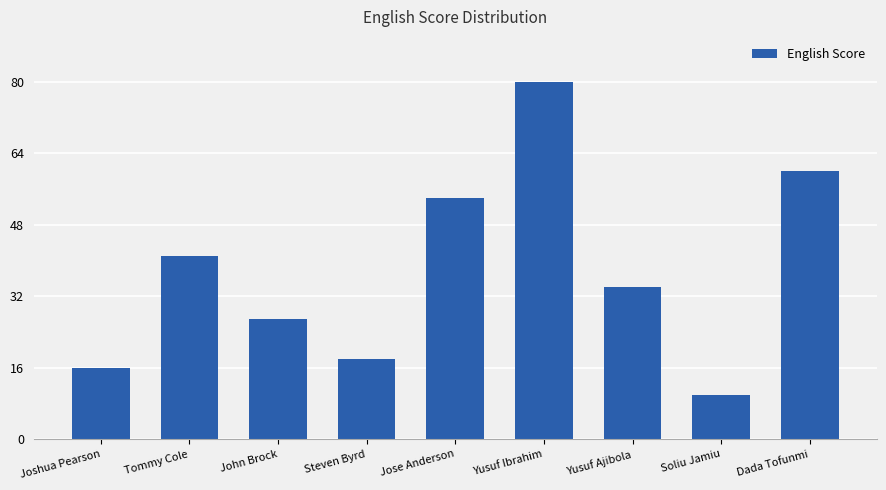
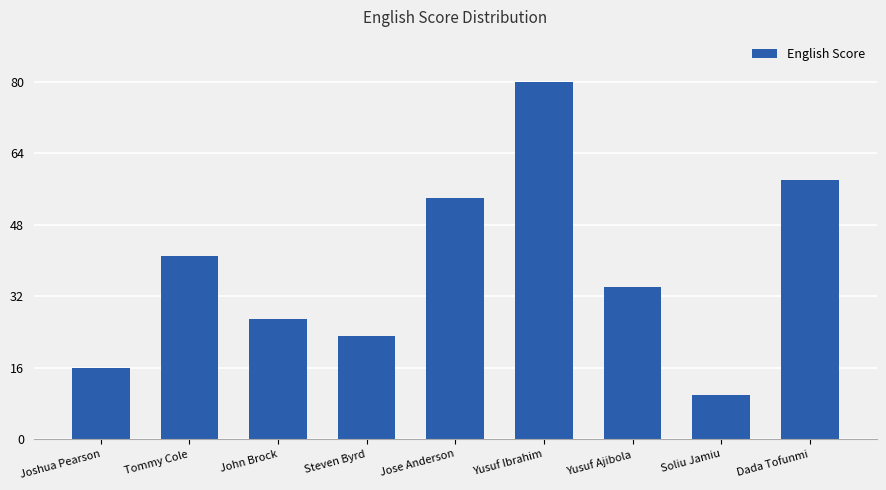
  {
    "Joshua Pearson": 16,
    "Tommy Cole": 41,
    "John Brock": 27,
-   "Steven Byrd": 18,
+   "Steven Byrd": 23,
    "Jose Anderson": 54,
    "Yusuf Ibrahim": 80,
    "Yusuf Ajibola": 34,
    "Soliu Jamiu": 10,
-   "Dada Tofunmi": 60
+   "Dada Tofunmi": 58
  }
